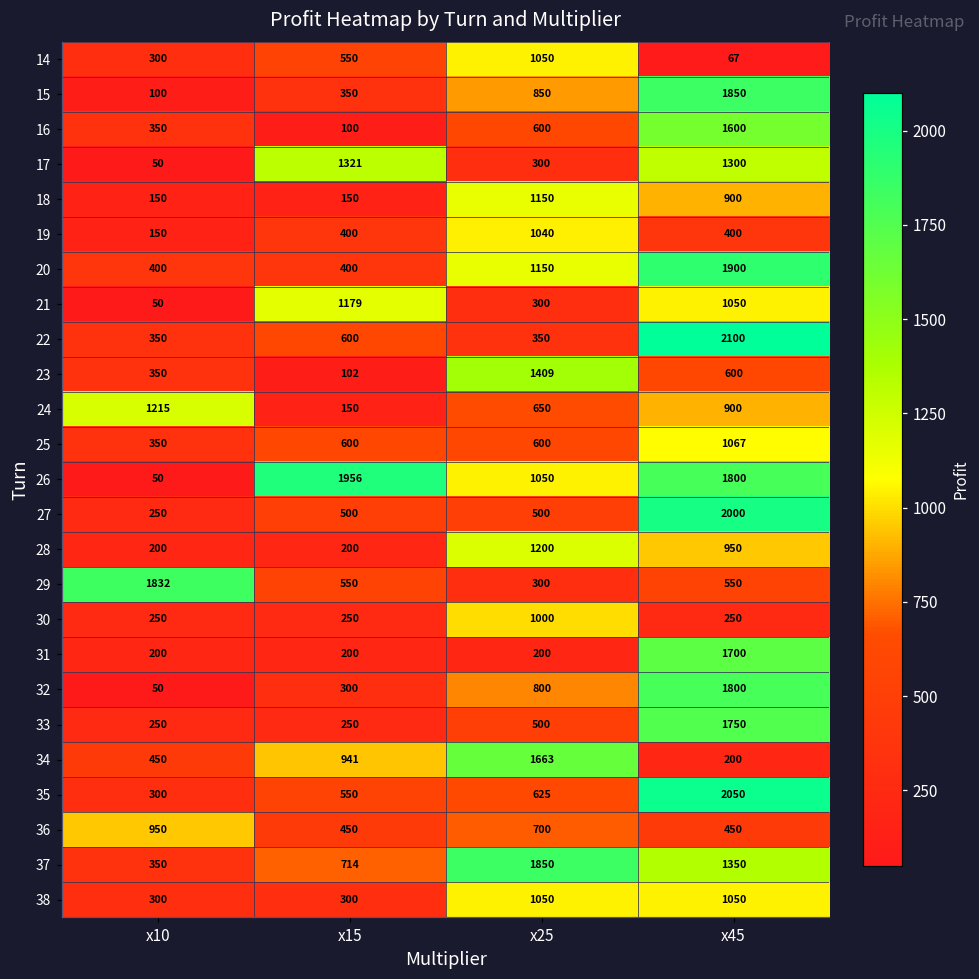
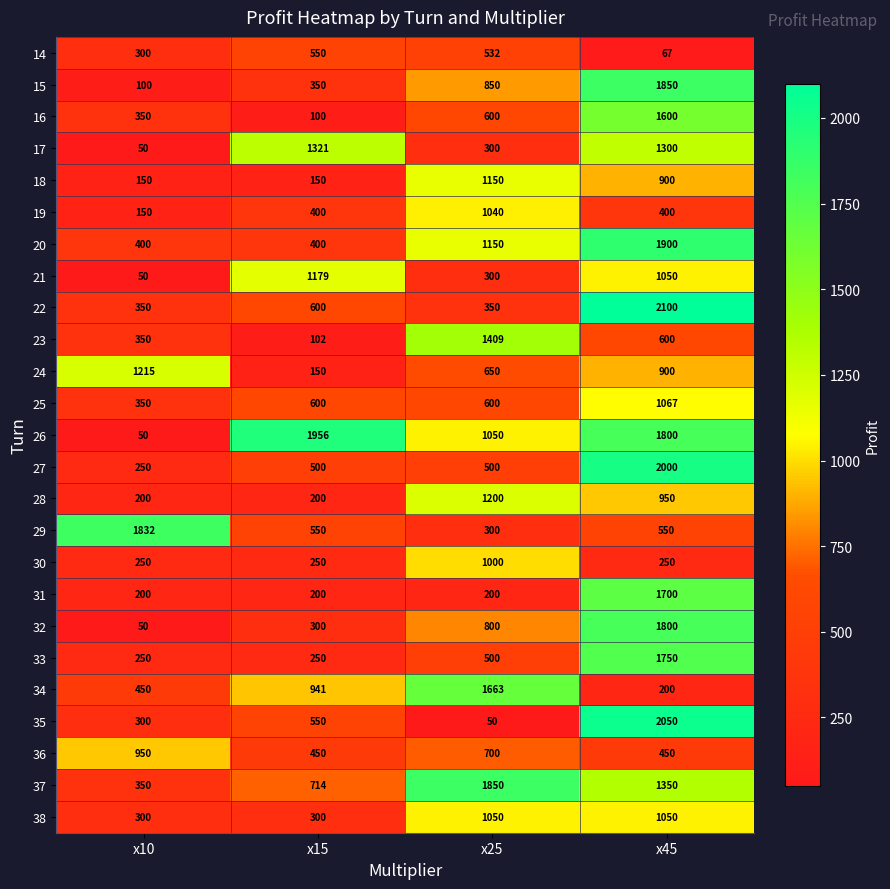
  {
    "14": {
      "x10": 300,
      "x15": 550,
-     "x25": 1050,
+     "x25": 532,
      "x45": 67
    },
    "15": {
      "x10": 100,
      "x15": 350,
      "x25": 850,
      "x45": 1850
    },
    "16": {
      "x10": 350,
      "x15": 100,
      "x25": 600,
      "x45": 1600
    },
    "17": {
      "x10": 50,
      "x15": 1321,
      "x25": 300,
      "x45": 1300
    },
    "18": {
      "x10": 150,
      "x15": 150,
      "x25": 1150,
      "x45": 900
    },
    "19": {
      "x10": 150,
      "x15": 400,
      "x25": 1040,
      "x45": 400
    },
    "20": {
      "x10": 400,
      "x15": 400,
      "x25": 1150,
      "x45": 1900
    },
    "21": {
      "x10": 50,
      "x15": 1179,
      "x25": 300,
      "x45": 1050
    },
    "22": {
      "x10": 350,
      "x15": 600,
      "x25": 350,
      "x45": 2100
    },
    "23": {
      "x10": 350,
      "x15": 102,
      "x25": 1409,
      "x45": 600
    },
    "24": {
      "x10": 1215,
      "x15": 150,
      "x25": 650,
      "x45": 900
    },
    "25": {
      "x10": 350,
      "x15": 600,
      "x25": 600,
      "x45": 1067
    },
    "26": {
      "x10": 50,
      "x15": 1956,
      "x25": 1050,
      "x45": 1800
    },
    "27": {
      "x10": 250,
      "x15": 500,
      "x25": 500,
      "x45": 2000
    },
    "28": {
      "x10": 200,
      "x15": 200,
      "x25": 1200,
      "x45": 950
    },
    "29": {
      "x10": 1832,
      "x15": 550,
      "x25": 300,
      "x45": 550
    },
    "30": {
      "x10": 250,
      "x15": 250,
      "x25": 1000,
      "x45": 250
    },
    "31": {
      "x10": 200,
      "x15": 200,
      "x25": 200,
      "x45": 1700
    },
    "32": {
      "x10": 50,
      "x15": 300,
      "x25": 800,
      "x45": 1800
    },
    "33": {
      "x10": 250,
      "x15": 250,
      "x25": 500,
      "x45": 1750
    },
    "34": {
      "x10": 450,
      "x15": 941,
      "x25": 1663,
      "x45": 200
    },
    "35": {
      "x10": 300,
      "x15": 550,
-     "x25": 625,
+     "x25": 50,
      "x45": 2050
    },
    "36": {
      "x10": 950,
      "x15": 450,
      "x25": 700,
      "x45": 450
    },
    "37": {
      "x10": 350,
      "x15": 714,
      "x25": 1850,
      "x45": 1350
    },
    "38": {
      "x10": 300,
      "x15": 300,
      "x25": 1050,
      "x45": 1050
    }
  }
